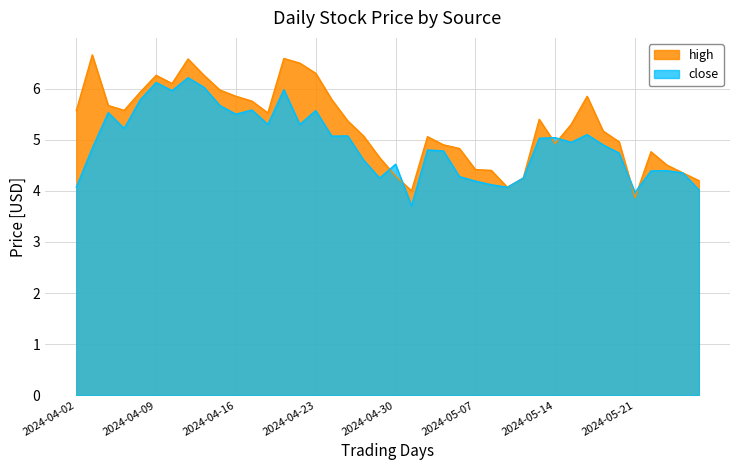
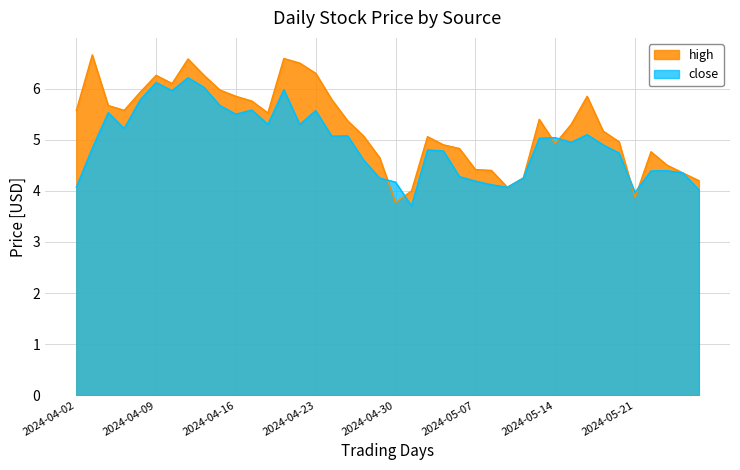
  {
    "high": {
      "2024-04-02": 5.6,
      "2024-04-09": 6.3,
      "2024-04-16": 5.9,
      "2024-04-23": 6.3,
-     "2024-04-30": 4.3,
+     "2024-04-30": 3.8,
      "2024-05-07": 4.4,
      "2024-05-14": 4.9,
      "2024-05-21": 3.9
    },
    "close": {
      "2024-04-02": 4.1,
      "2024-04-09": 6.1,
      "2024-04-16": 5.5,
      "2024-04-23": 5.6,
-     "2024-04-30": 4.5,
+     "2024-04-30": 4.2,
      "2024-05-07": 4.2,
      "2024-05-14": 5.0,
      "2024-05-21": 4.0
    }
  }
